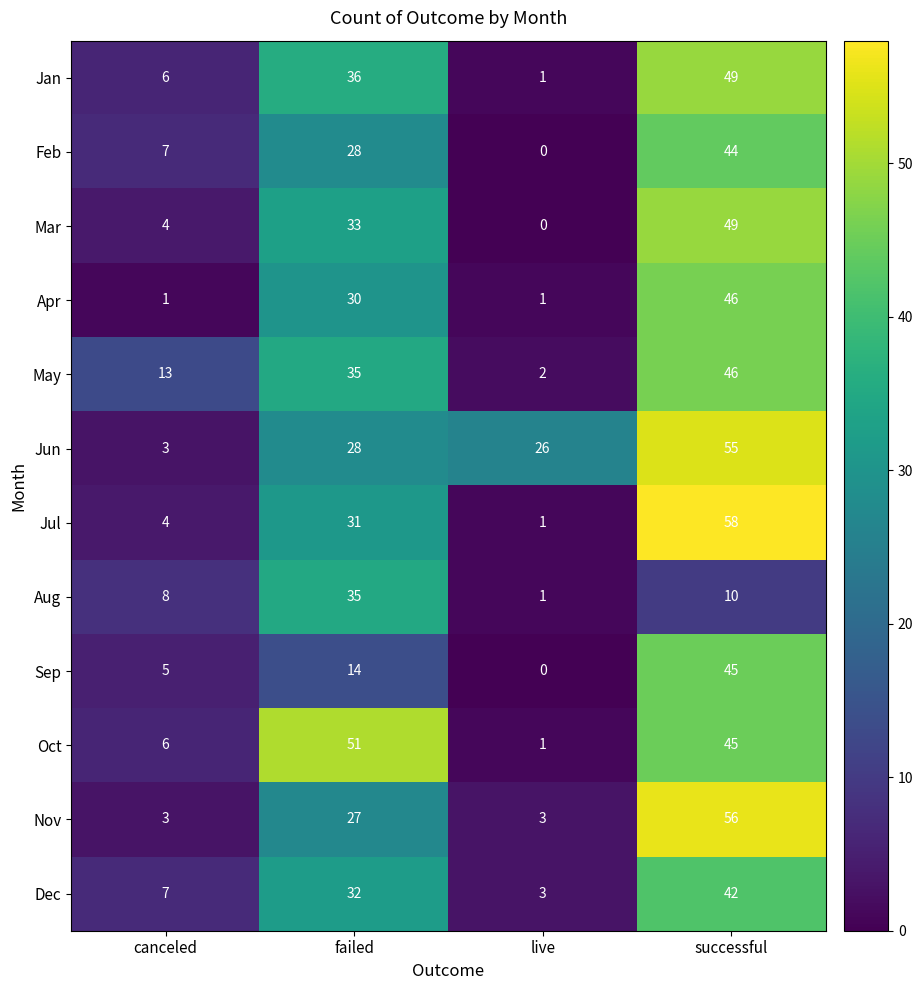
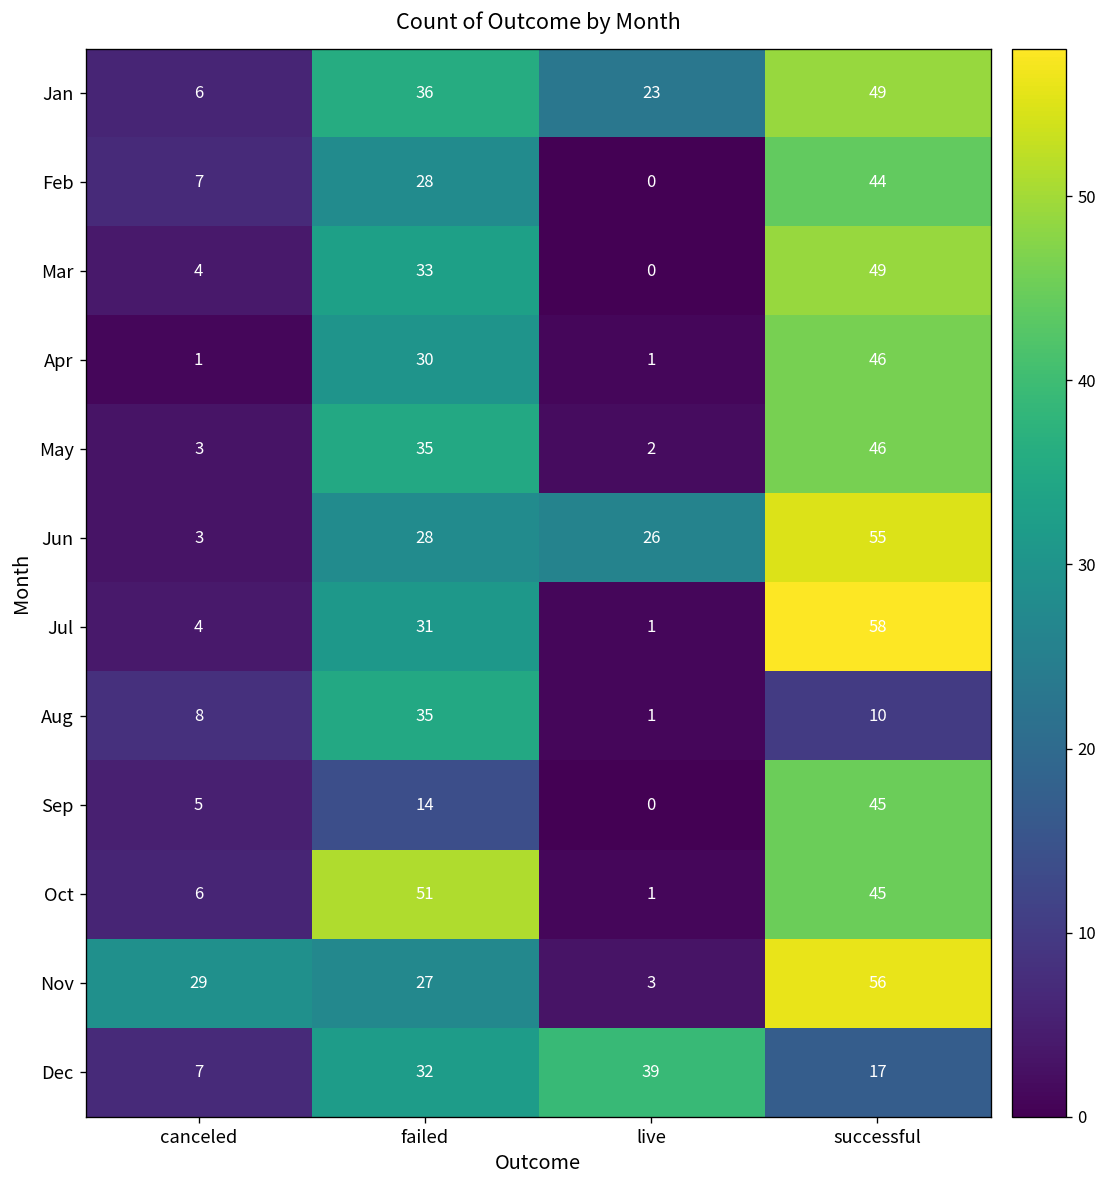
  {
    "Jan": {
      "canceled": 6,
      "failed": 36,
-     "live": 1,
+     "live": 23,
      "successful": 49
    },
    "Feb": {
      "canceled": 7,
      "failed": 28,
      "live": 0,
      "successful": 44
    },
    "Mar": {
      "canceled": 4,
      "failed": 33,
      "live": 0,
      "successful": 49
    },
    "Apr": {
      "canceled": 1,
      "failed": 30,
      "live": 1,
      "successful": 46
    },
    "May": {
-     "canceled": 13,
+     "canceled": 3,
      "failed": 35,
      "live": 2,
      "successful": 46
    },
    "Jun": {
      "canceled": 3,
      "failed": 28,
      "live": 26,
      "successful": 55
    },
    "Jul": {
      "canceled": 4,
      "failed": 31,
      "live": 1,
      "successful": 58
    },
    "Aug": {
      "canceled": 8,
      "failed": 35,
      "live": 1,
      "successful": 10
    },
    "Sep": {
      "canceled": 5,
      "failed": 14,
      "live": 0,
      "successful": 45
    },
    "Oct": {
      "canceled": 6,
      "failed": 51,
      "live": 1,
      "successful": 45
    },
    "Nov": {
-     "canceled": 3,
+     "canceled": 29,
      "failed": 27,
      "live": 3,
      "successful": 56
    },
    "Dec": {
      "canceled": 7,
      "failed": 32,
-     "live": 3,
-     "successful": 42
+     "live": 39,
+     "successful": 17
    }
  }
